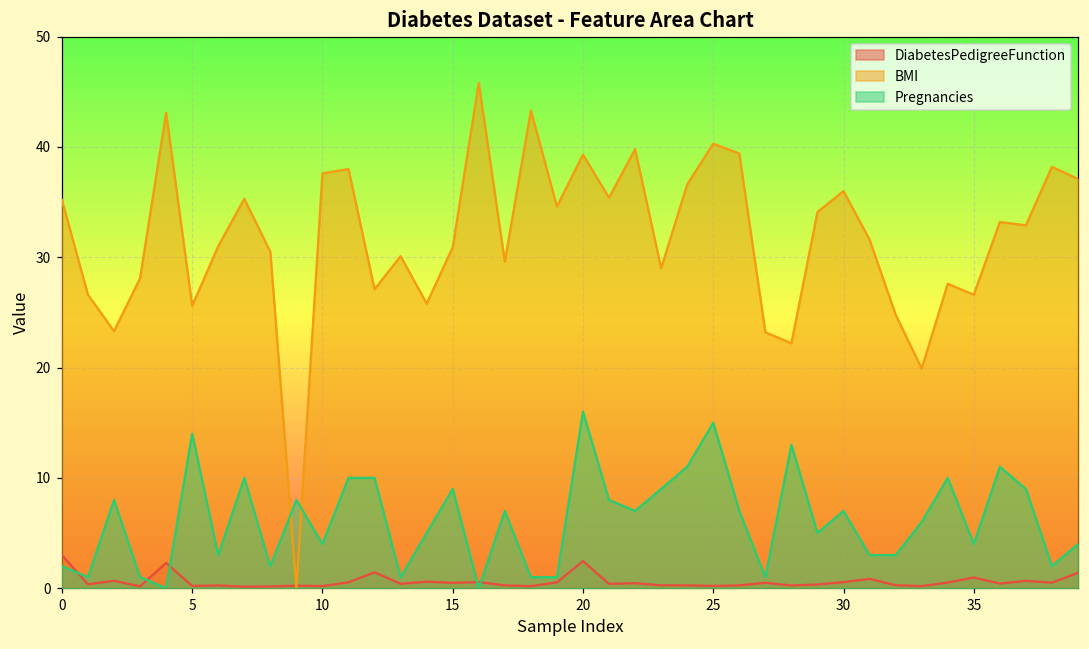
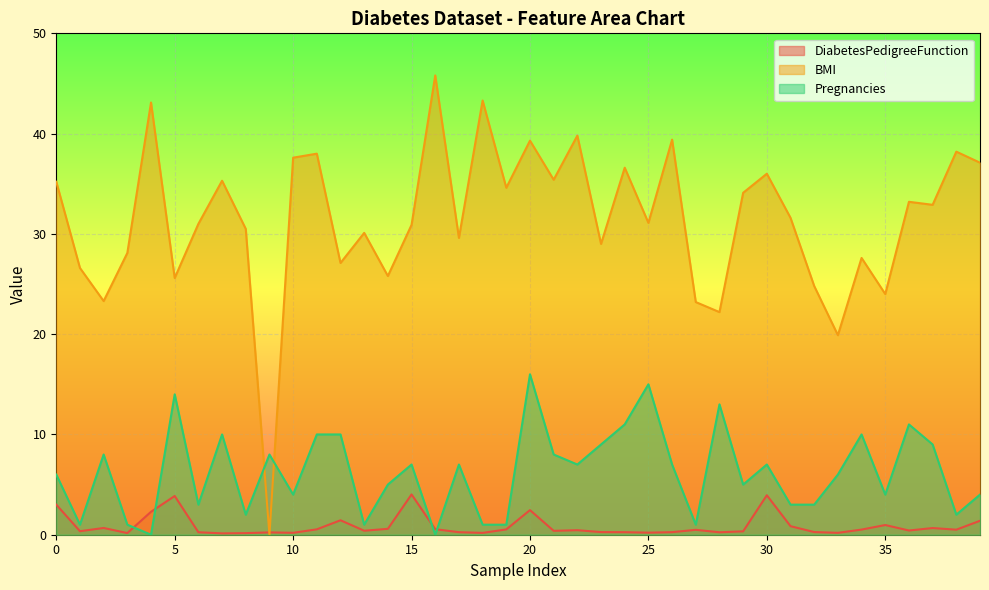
  {
    "DiabetesPedigreeFunction": {
      "0": 3.0,
-     "5": 0.2,
+     "5": 3.9,
      "10": 0.2,
-     "15": 0.5,
+     "15": 4.0,
      "20": 2.5,
      "25": 0.2,
-     "30": 0.5,
+     "30": 3.9,
      "35": 1.0
    },
    "BMI": {
      "0": 35.2,
      "5": 25.6,
      "10": 37.6,
      "15": 30.9,
      "20": 39.3,
-     "25": 40.3,
+     "25": 31.1,
      "30": 36.0,
-     "35": 26.6
+     "35": 24.0
    },
    "Pregnancies": {
-     "0": 2,
+     "0": 6,
      "5": 14,
      "10": 4,
-     "15": 9,
+     "15": 7,
      "20": 16,
      "25": 15,
      "30": 7,
      "35": 4
    }
  }
